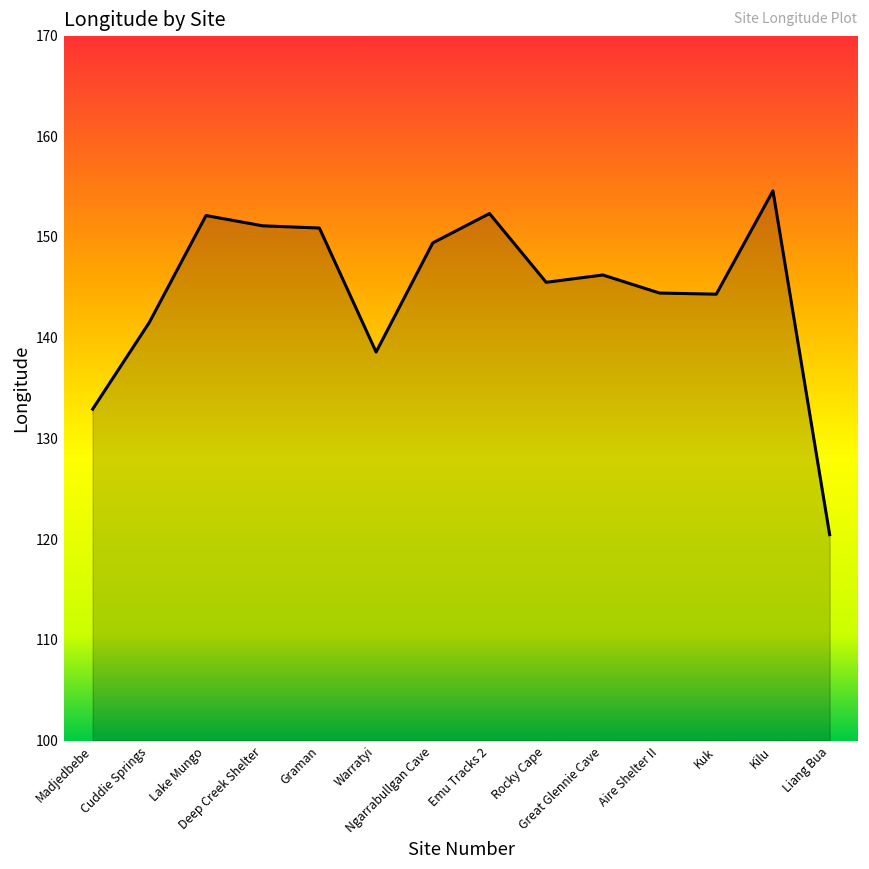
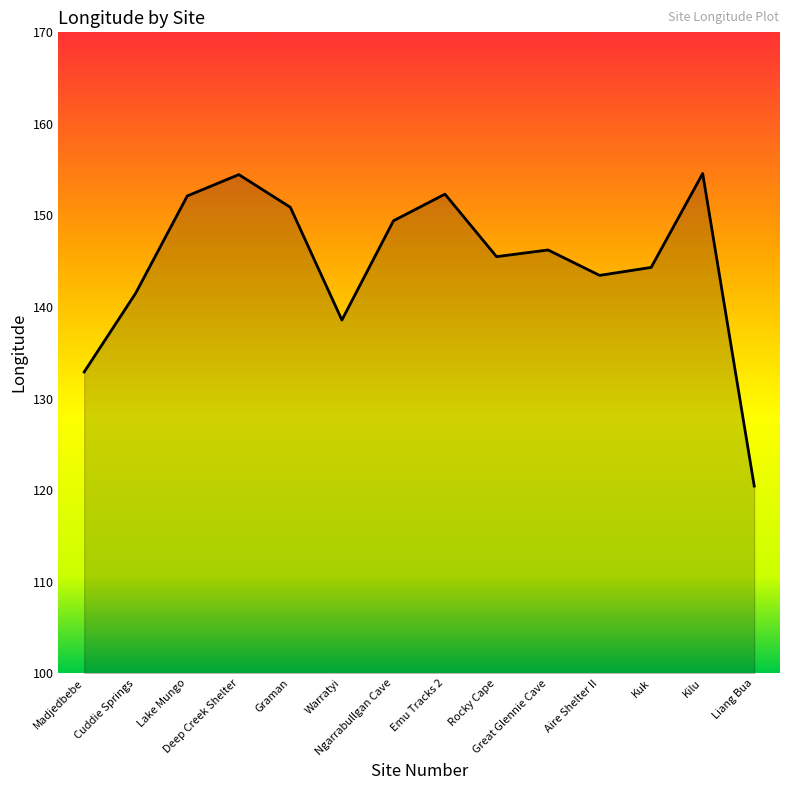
  {
    "Madjedbebe": 133,
    "Cuddie Springs": 142,
    "Lake Mungo": 152,
-   "Deep Creek Shelter": 151,
+   "Deep Creek Shelter": 154,
    "Graman": 151,
    "Warratyi": 139,
    "Ngarrabullgan Cave": 149,
    "Emu Tracks 2": 152,
    "Rocky Cape": 145,
    "Great Glennie Cave": 146,
-   "Aire Shelter II": 144,
+   "Aire Shelter II": 143,
    "Kuk": 144,
    "Kilu": 155,
    "Liang Bua": 120
  }
